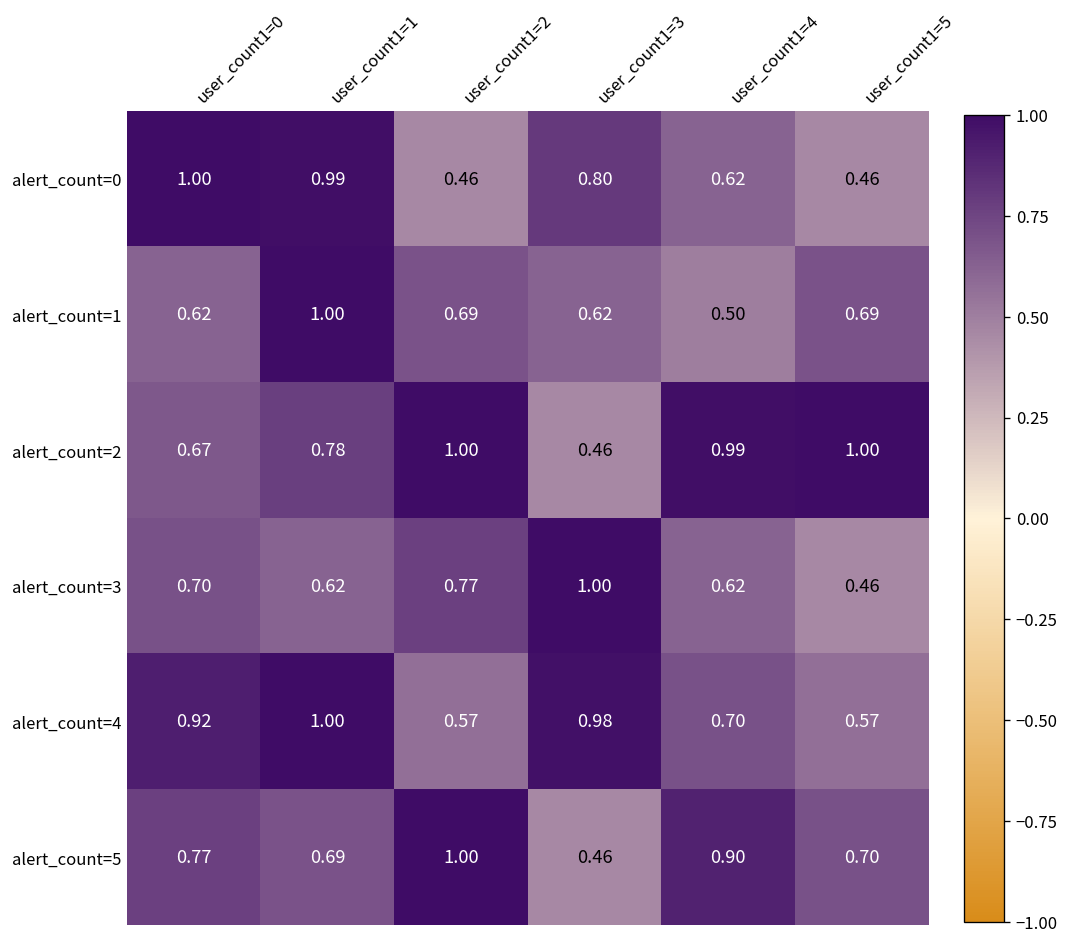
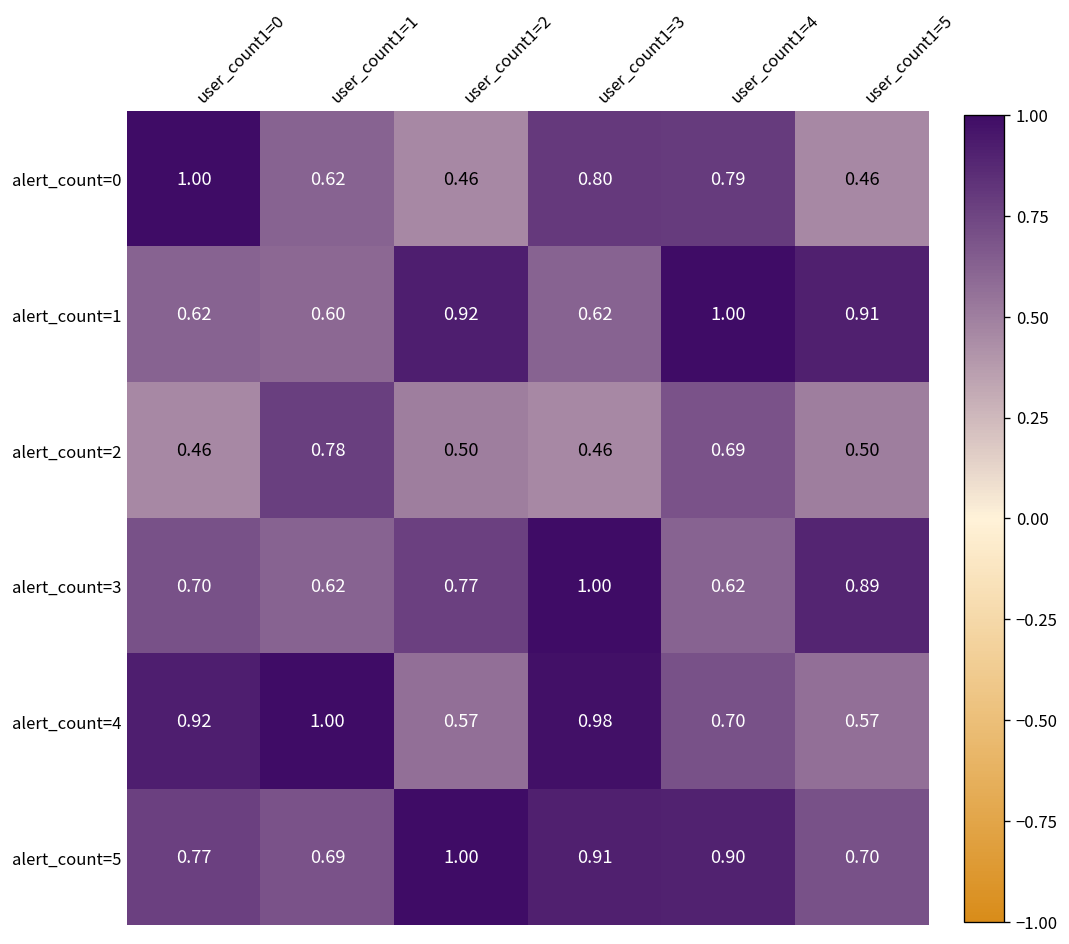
  {
    "alert_count=0": {
      "user_count1=0": 1.00,
-     "user_count1=1": 0.99,
+     "user_count1=1": 0.62,
      "user_count1=2": 0.46,
      "user_count1=3": 0.80,
-     "user_count1=4": 0.62,
+     "user_count1=4": 0.79,
      "user_count1=5": 0.46
    },
    "alert_count=1": {
      "user_count1=0": 0.62,
-     "user_count1=1": 1.00,
-     "user_count1=2": 0.69,
+     "user_count1=1": 0.60,
+     "user_count1=2": 0.92,
      "user_count1=3": 0.62,
-     "user_count1=4": 0.50,
-     "user_count1=5": 0.69
+     "user_count1=4": 1.00,
+     "user_count1=5": 0.91
    },
    "alert_count=2": {
-     "user_count1=0": 0.67,
+     "user_count1=0": 0.46,
      "user_count1=1": 0.78,
-     "user_count1=2": 1.00,
+     "user_count1=2": 0.50,
      "user_count1=3": 0.46,
-     "user_count1=4": 0.99,
-     "user_count1=5": 1.00
+     "user_count1=4": 0.69,
+     "user_count1=5": 0.50
    },
    "alert_count=3": {
      "user_count1=0": 0.70,
      "user_count1=1": 0.62,
      "user_count1=2": 0.77,
      "user_count1=3": 1.00,
      "user_count1=4": 0.62,
-     "user_count1=5": 0.46
+     "user_count1=5": 0.89
    },
    "alert_count=4": {
      "user_count1=0": 0.92,
      "user_count1=1": 1.00,
      "user_count1=2": 0.57,
      "user_count1=3": 0.98,
      "user_count1=4": 0.70,
      "user_count1=5": 0.57
    },
    "alert_count=5": {
      "user_count1=0": 0.77,
      "user_count1=1": 0.69,
      "user_count1=2": 1.00,
-     "user_count1=3": 0.46,
+     "user_count1=3": 0.91,
      "user_count1=4": 0.90,
      "user_count1=5": 0.70
    }
  }
